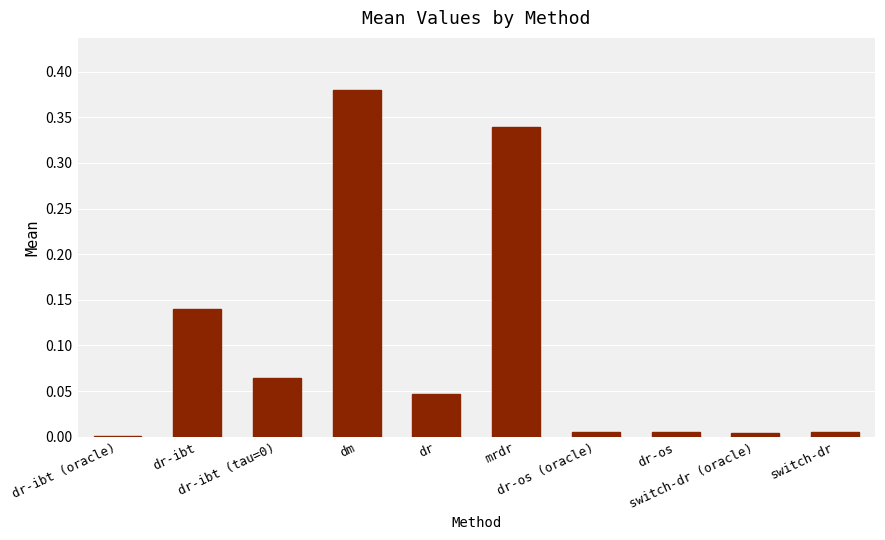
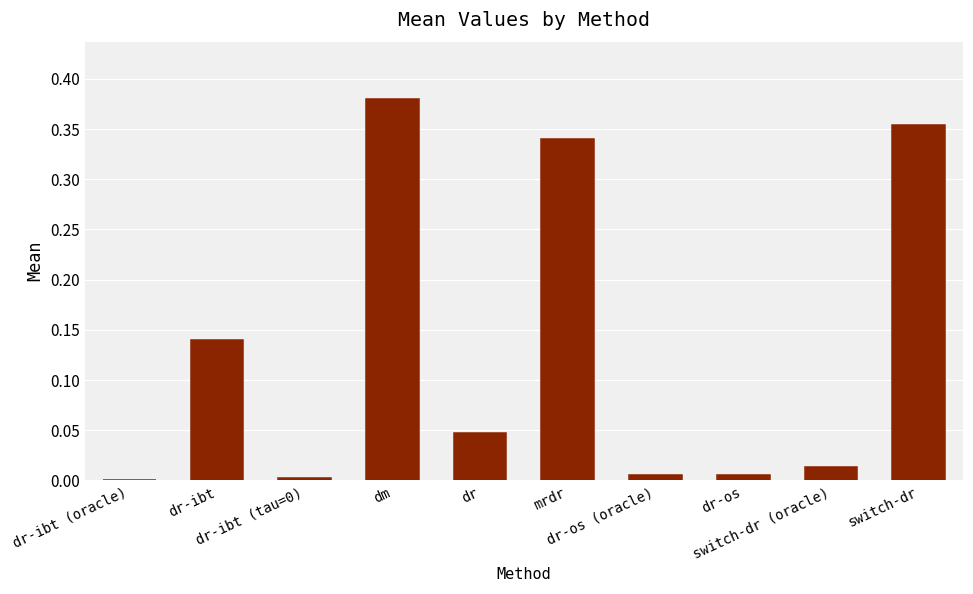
  {
    "dr-ibt": 0.14,
-   "dr-ibt (tau=0)": 0.06,
+   "dr-ibt (tau=0)": 0.00,
    "dm": 0.38,
    "dr": 0.05,
    "mrdr": 0.34,
    "dr-os (oracle)": 0.01,
    "dr-os": 0.01,
-   "switch-dr (oracle)": 0.00,
-   "switch-dr": 0.01
+   "switch-dr (oracle)": 0.01,
+   "switch-dr": 0.35
  }
